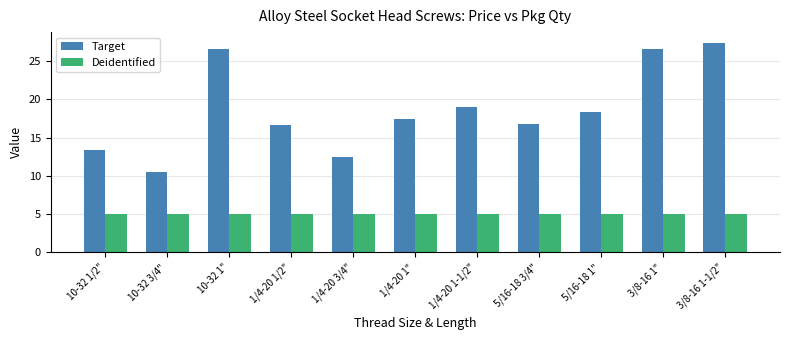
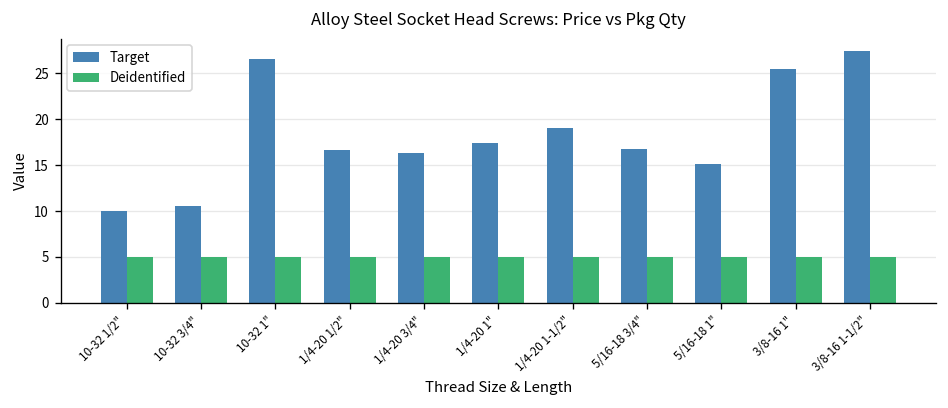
  {
    "Target": {
-     "10-32 1/2\"": 13,
+     "10-32 1/2\"": 10,
      "10-32 3/4\"": 11,
      "10-32 1\"": 27,
      "1/4-20 1/2\"": 17,
-     "1/4-20 3/4\"": 12,
+     "1/4-20 3/4\"": 16,
      "1/4-20 1\"": 17,
      "1/4-20 1-1/2\"": 19,
      "5/16-18 3/4\"": 17,
-     "5/16-18 1\"": 18,
-     "3/8-16 1\"": 27,
+     "5/16-18 1\"": 15,
+     "3/8-16 1\"": 26,
      "3/8-16 1-1/2\"": 27
    },
    "Deidentified": {
      "10-32 1/2\"": 5,
      "10-32 3/4\"": 5,
      "10-32 1\"": 5,
      "1/4-20 1/2\"": 5,
      "1/4-20 3/4\"": 5,
      "1/4-20 1\"": 5,
      "1/4-20 1-1/2\"": 5,
      "5/16-18 3/4\"": 5,
      "5/16-18 1\"": 5,
      "3/8-16 1\"": 5,
      "3/8-16 1-1/2\"": 5
    }
  }
